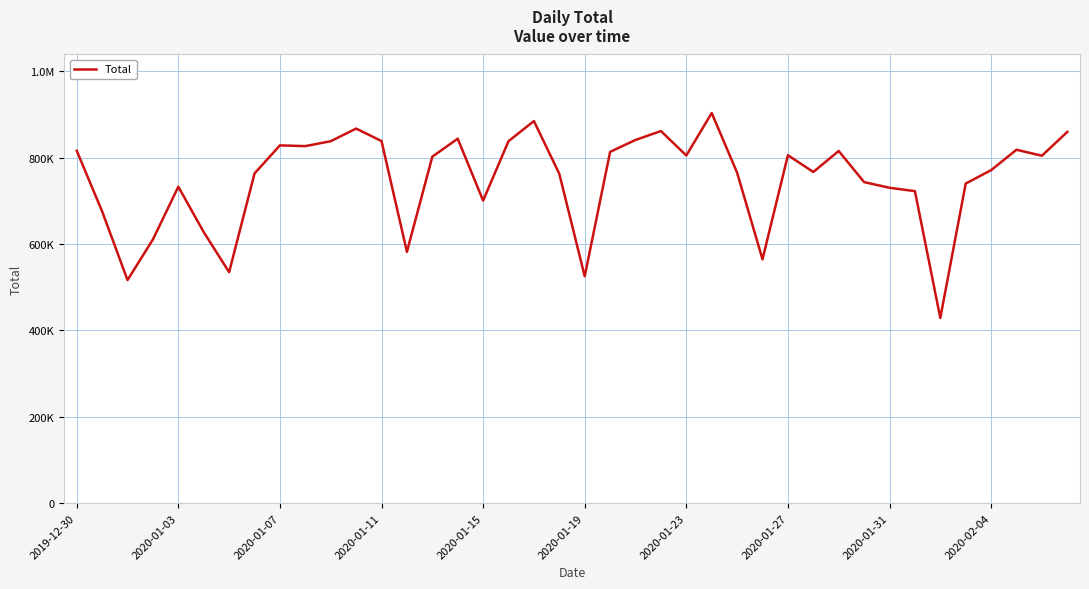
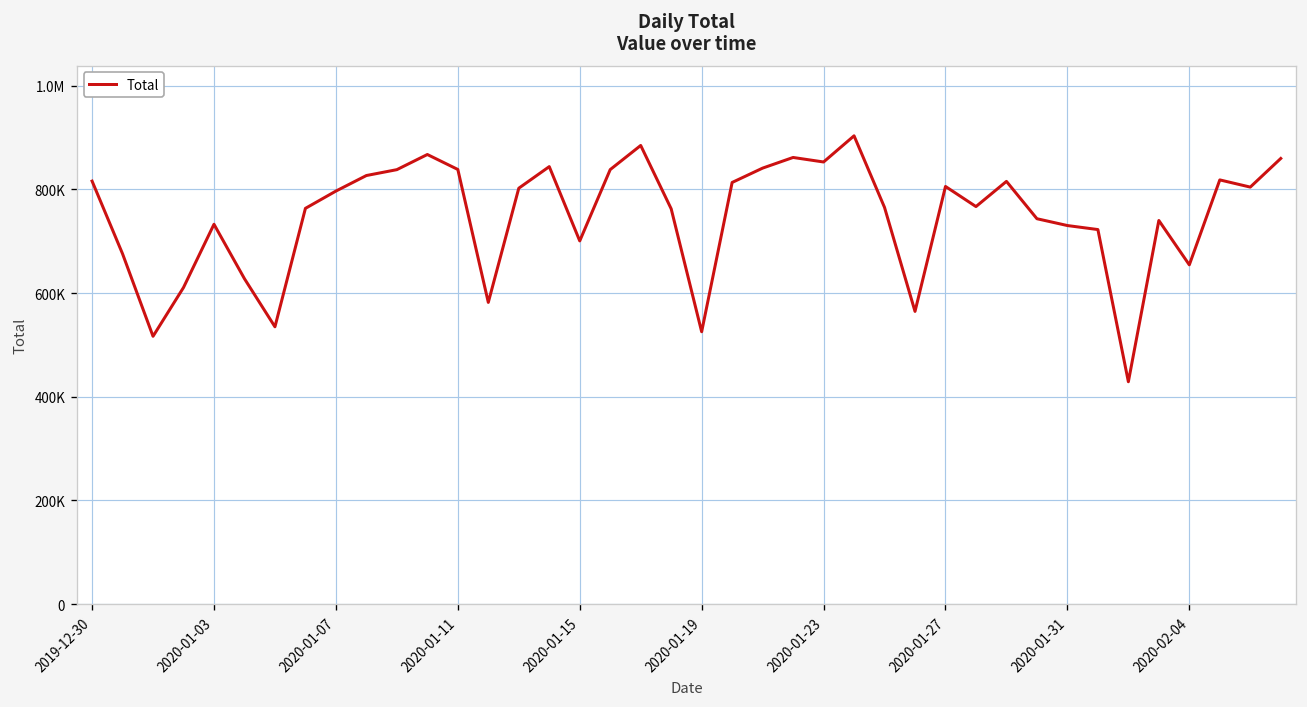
  {
    "2019-12-30": 820000,
    "2020-01-03": 730000,
-   "2020-01-07": 830000,
+   "2020-01-07": 800000,
    "2020-01-11": 840000,
    "2020-01-15": 700000,
    "2020-01-19": 530000,
-   "2020-01-23": 810000,
+   "2020-01-23": 850000,
    "2020-01-27": 810000,
    "2020-01-31": 730000,
-   "2020-02-04": 770000
+   "2020-02-04": 650000
  }
